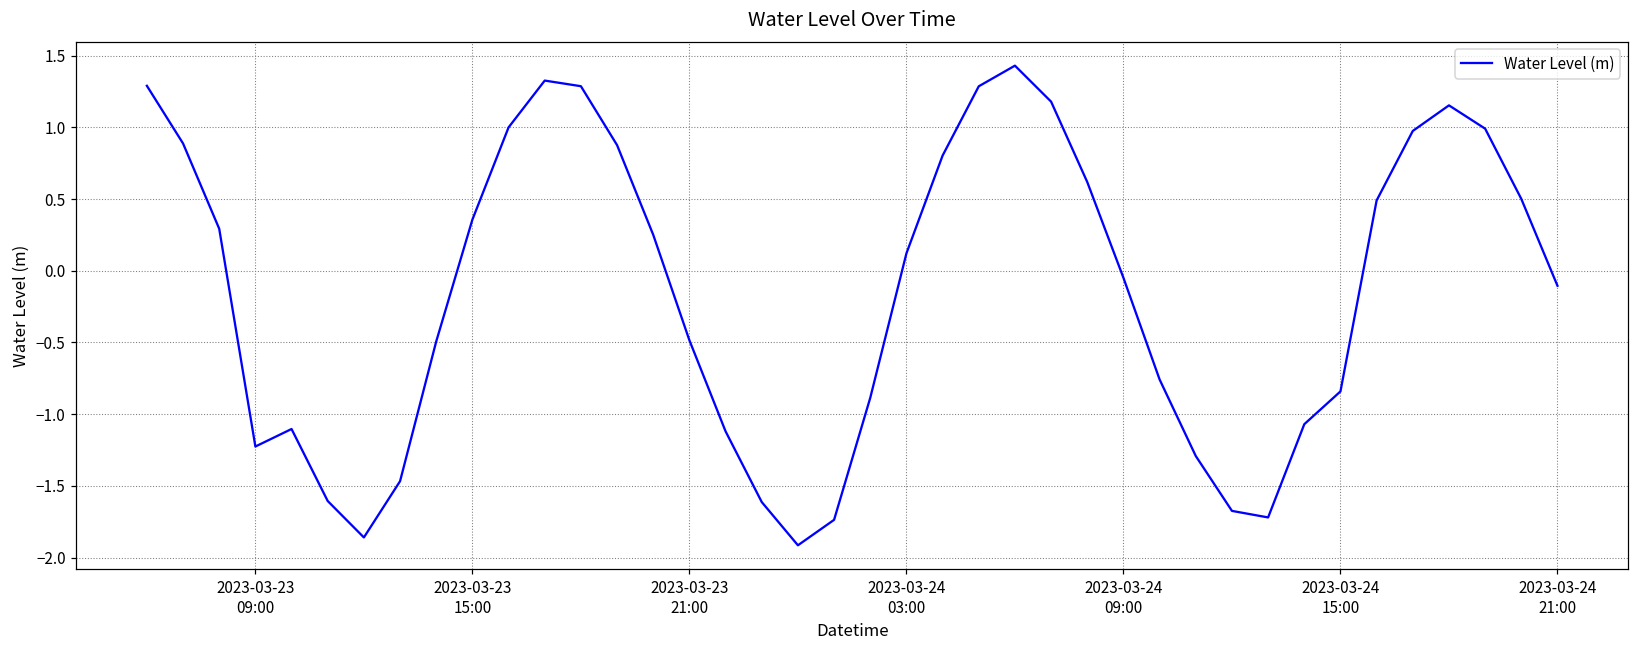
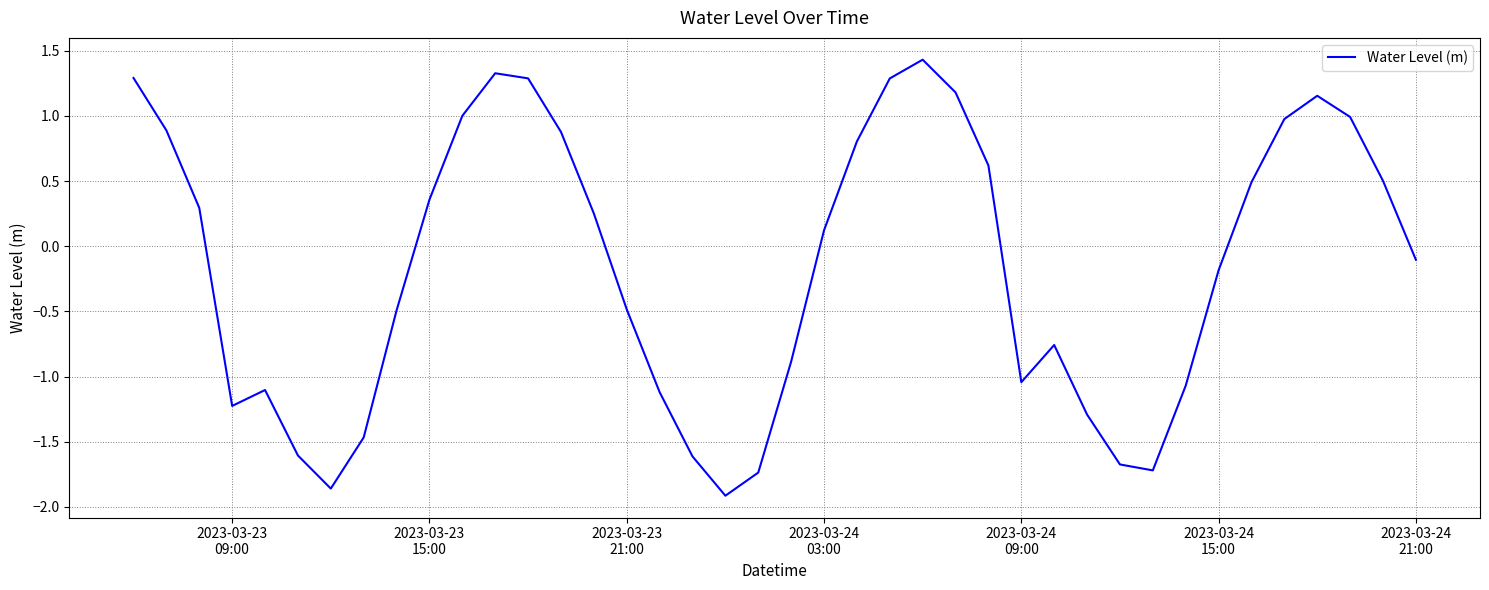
  {
    "2023-03-23 09:00": -1.23,
    "2023-03-23 15:00": 0.36,
    "2023-03-23 21:00": -0.48,
    "2023-03-24 03:00": 0.12,
-   "2023-03-24 09:00": -0.05,
-   "2023-03-24 15:00": -0.84,
+   "2023-03-24 09:00": -1.04,
+   "2023-03-24 15:00": -0.18,
    "2023-03-24 21:00": -0.10
  }
